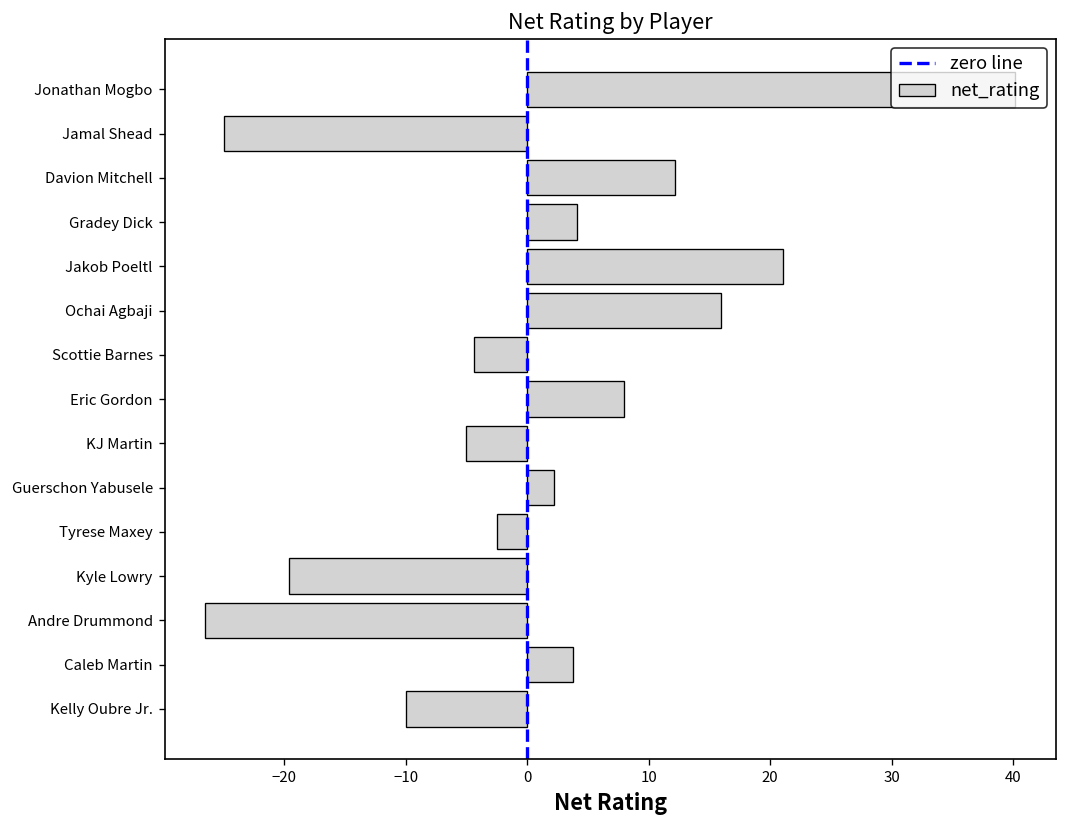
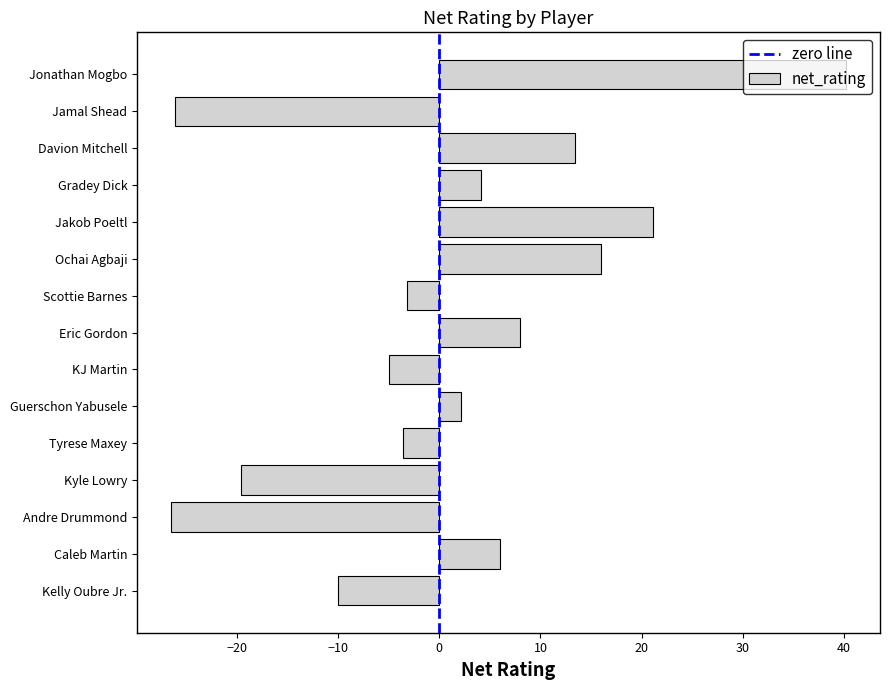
  {
-   "Jamal Shead": -24.9,
-   "Davion Mitchell": 12.2,
+   "Jamal Shead": -26.1,
+   "Davion Mitchell": 13.4,
    "Gradey Dick": 4.1,
    "Jakob Poeltl": 21.1,
    "Ochai Agbaji": 16.0,
-   "Scottie Barnes": -4.4,
+   "Scottie Barnes": -3.2,
    "Eric Gordon": 8.0,
    "KJ Martin": -5.0,
    "Guerschon Yabusele": 2.2,
-   "Tyrese Maxey": -2.5,
+   "Tyrese Maxey": -3.6,
    "Kyle Lowry": -19.6,
    "Andre Drummond": -26.5,
-   "Caleb Martin": 3.8,
+   "Caleb Martin": 6.0,
    "Kelly Oubre Jr.": -10.0
  }
